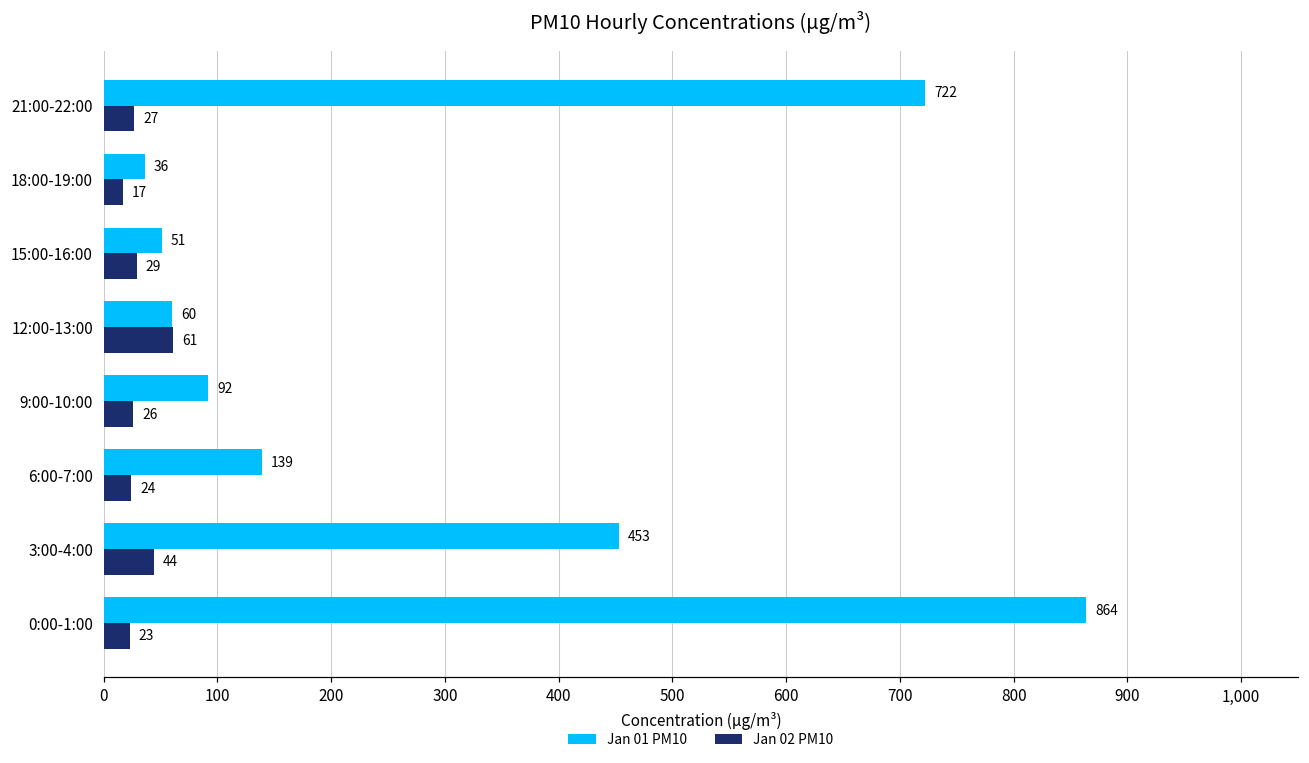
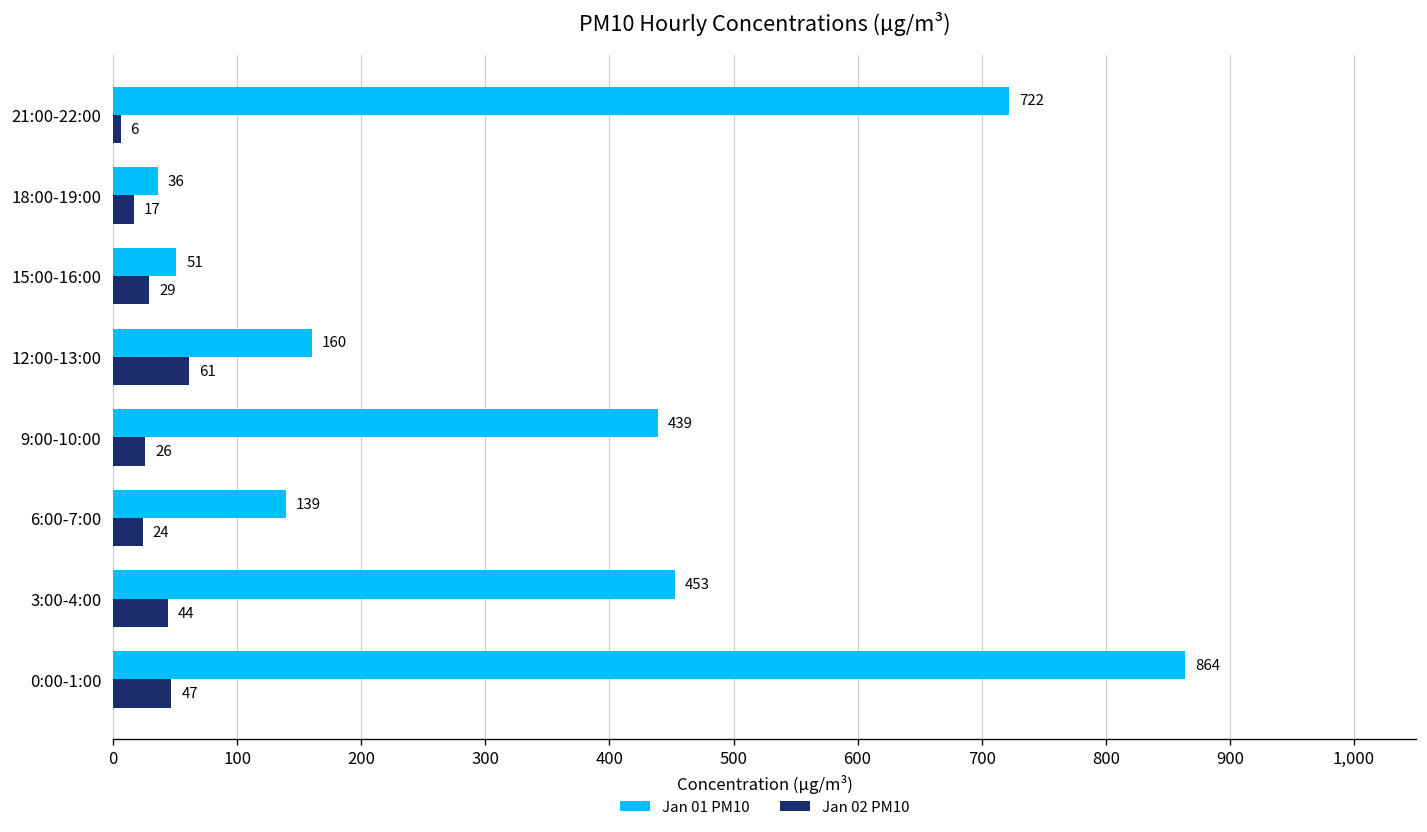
  {
    "Jan 01 PM10": {
      "21:00-22:00": 722,
      "18:00-19:00": 36,
      "15:00-16:00": 51,
-     "12:00-13:00": 60,
-     "9:00-10:00": 92,
+     "12:00-13:00": 160,
+     "9:00-10:00": 439,
      "6:00-7:00": 139,
      "3:00-4:00": 453,
      "0:00-1:00": 864
    },
    "Jan 02 PM10": {
-     "21:00-22:00": 27,
+     "21:00-22:00": 6,
      "18:00-19:00": 17,
      "15:00-16:00": 29,
      "12:00-13:00": 61,
      "9:00-10:00": 26,
      "6:00-7:00": 24,
      "3:00-4:00": 44,
-     "0:00-1:00": 23
+     "0:00-1:00": 47
    }
  }
